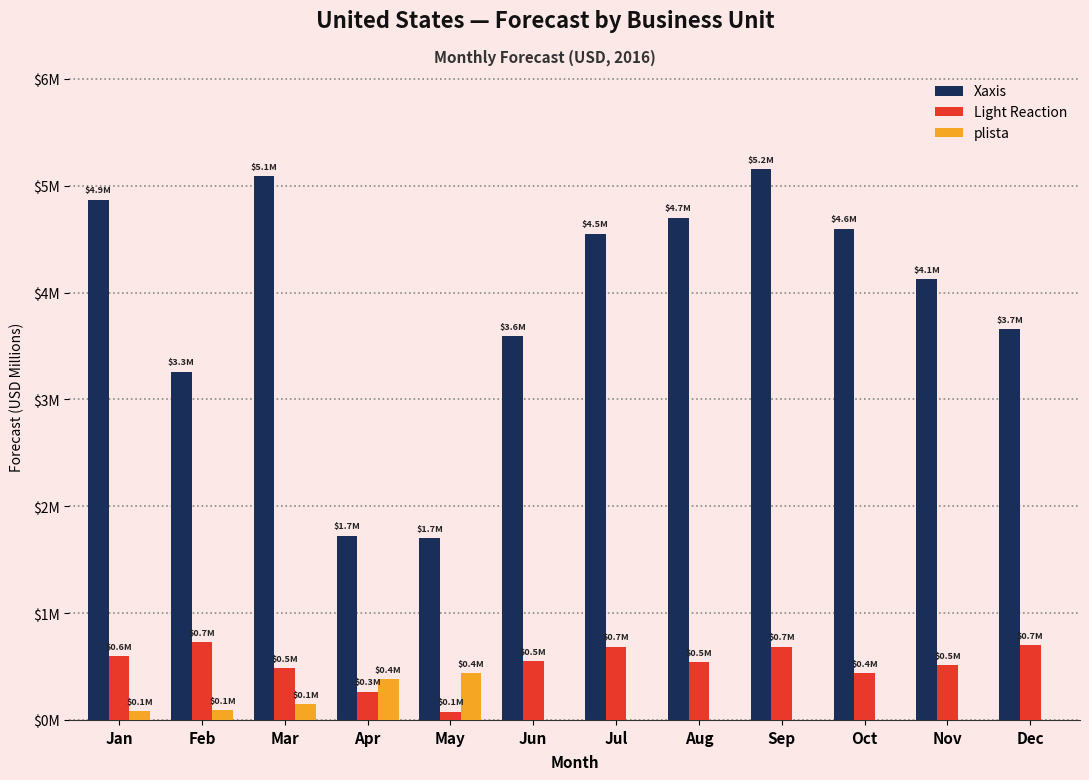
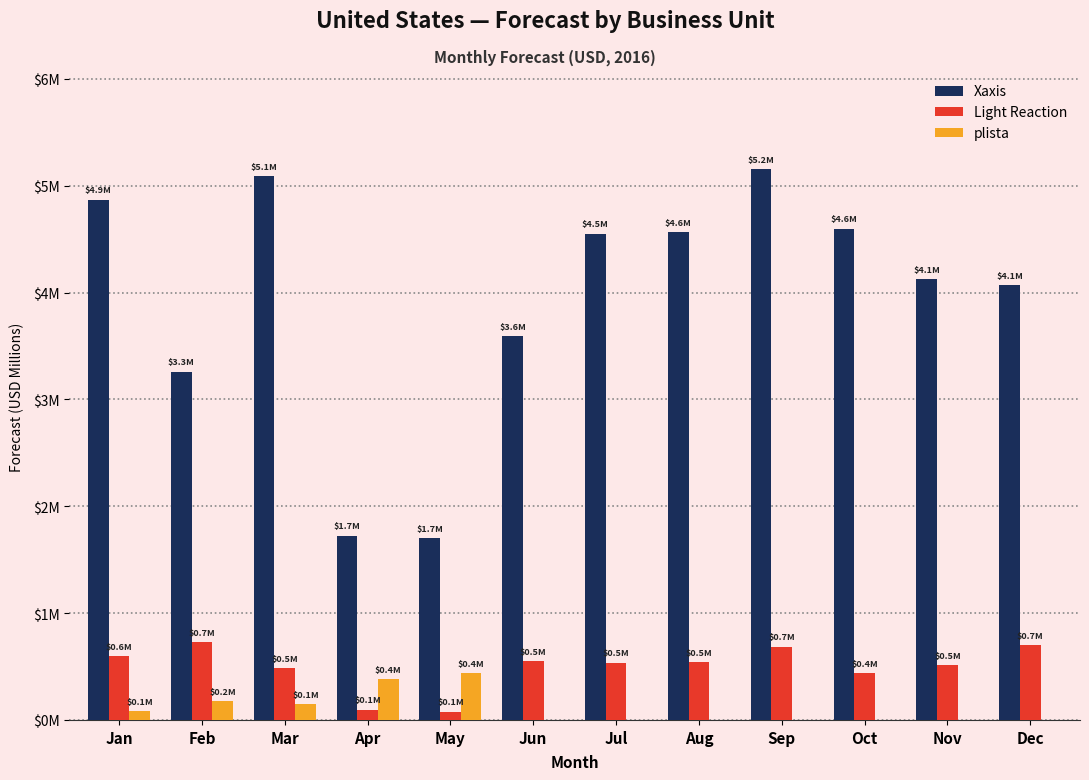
  {
    "Xaxis": {
      "Jan": "$4.9M",
      "Feb": "$3.3M",
      "Mar": "$5.1M",
      "Apr": "$1.7M",
      "May": "$1.7M",
      "Jun": "$3.6M",
      "Jul": "$4.5M",
-     "Aug": "$4.7M",
+     "Aug": "$4.6M",
      "Sep": "$5.2M",
      "Oct": "$4.6M",
      "Nov": "$4.1M",
-     "Dec": "$3.7M"
+     "Dec": "$4.1M"
    },
    "Light Reaction": {
      "Jan": "$0.6M",
      "Feb": "$0.7M",
      "Mar": "$0.5M",
-     "Apr": "$0.3M",
+     "Apr": "$0.1M",
      "May": "$0.1M",
      "Jun": "$0.5M",
-     "Jul": "$0.7M",
+     "Jul": "$0.5M",
      "Aug": "$0.5M",
      "Sep": "$0.7M",
      "Oct": "$0.4M",
      "Nov": "$0.5M",
      "Dec": "$0.7M"
    },
    "plista": {
      "Jan": "$0.1M",
-     "Feb": "$0.1M",
+     "Feb": "$0.2M",
      "Mar": "$0.1M",
      "Apr": "$0.4M",
      "May": "$0.4M"
    }
  }
